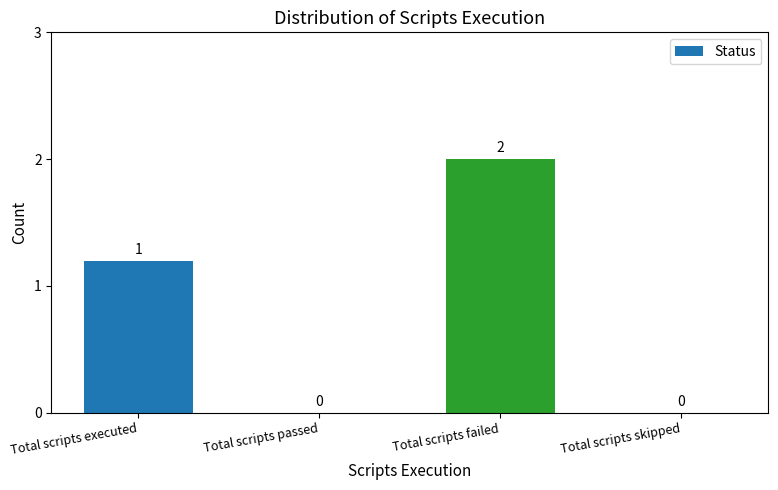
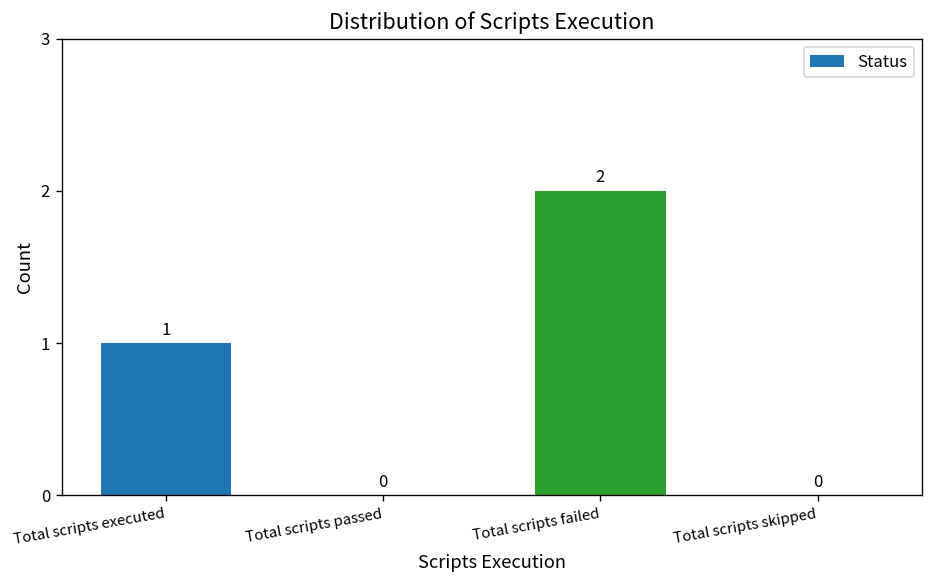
  {
-   "Total scripts executed": 1.2
+   "Total scripts executed": 1.0
  }
